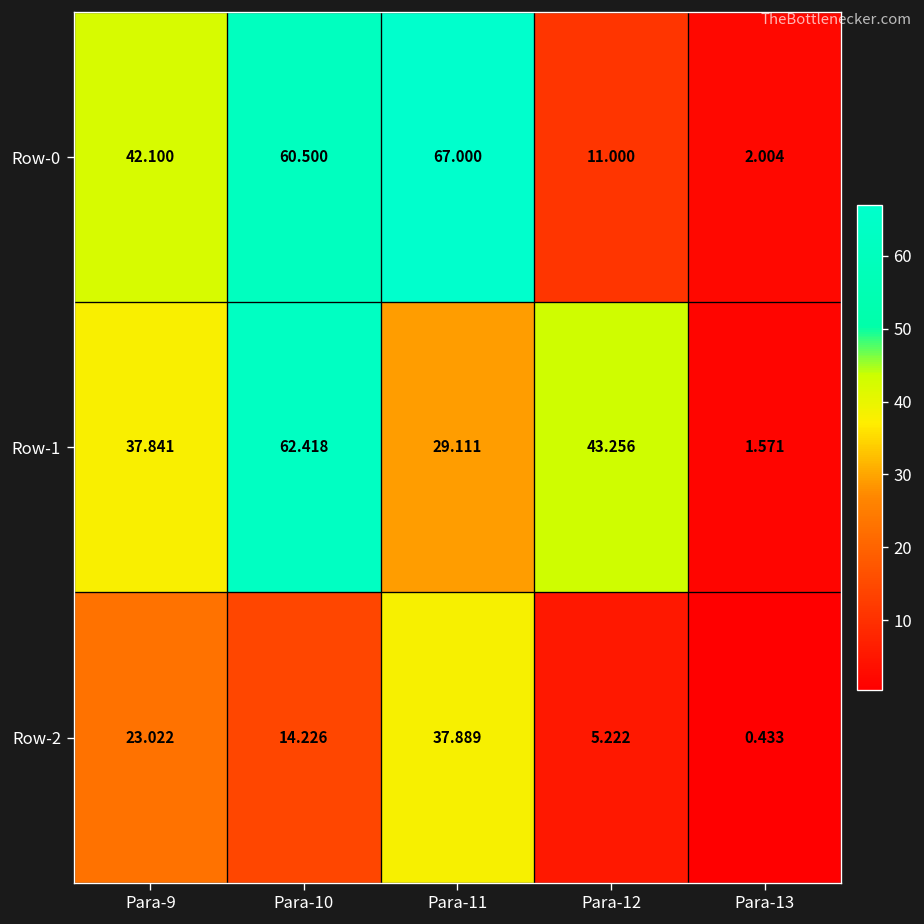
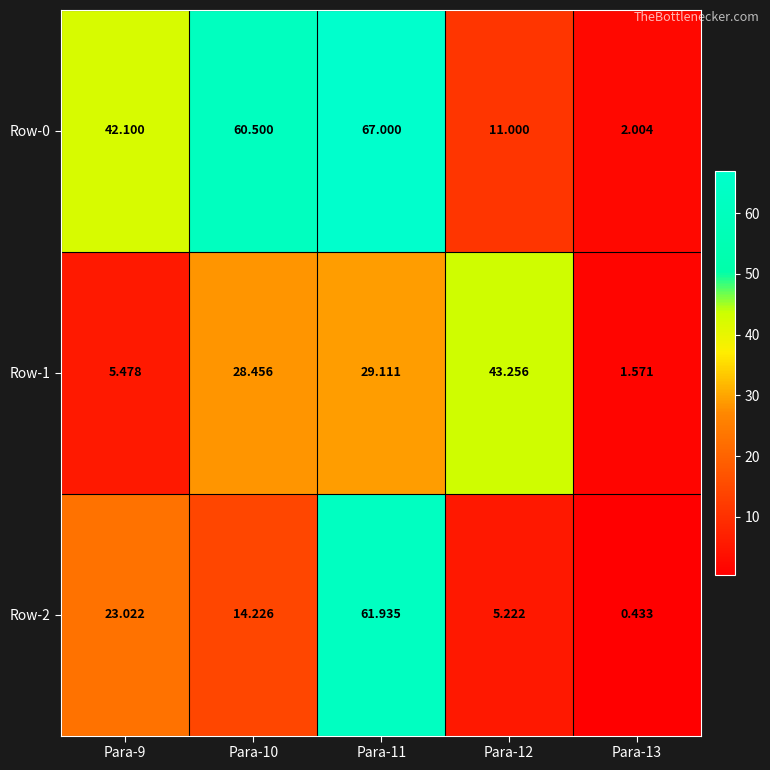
  {
    "Row-0": {
      "Para-9": 42.100,
      "Para-10": 60.500,
      "Para-11": 67.000,
      "Para-12": 11.000,
      "Para-13": 2.004
    },
    "Row-1": {
-     "Para-9": 37.841,
-     "Para-10": 62.418,
+     "Para-9": 5.478,
+     "Para-10": 28.456,
      "Para-11": 29.111,
      "Para-12": 43.256,
      "Para-13": 1.571
    },
    "Row-2": {
      "Para-9": 23.022,
      "Para-10": 14.226,
-     "Para-11": 37.889,
+     "Para-11": 61.935,
      "Para-12": 5.222,
      "Para-13": 0.433
    }
  }
